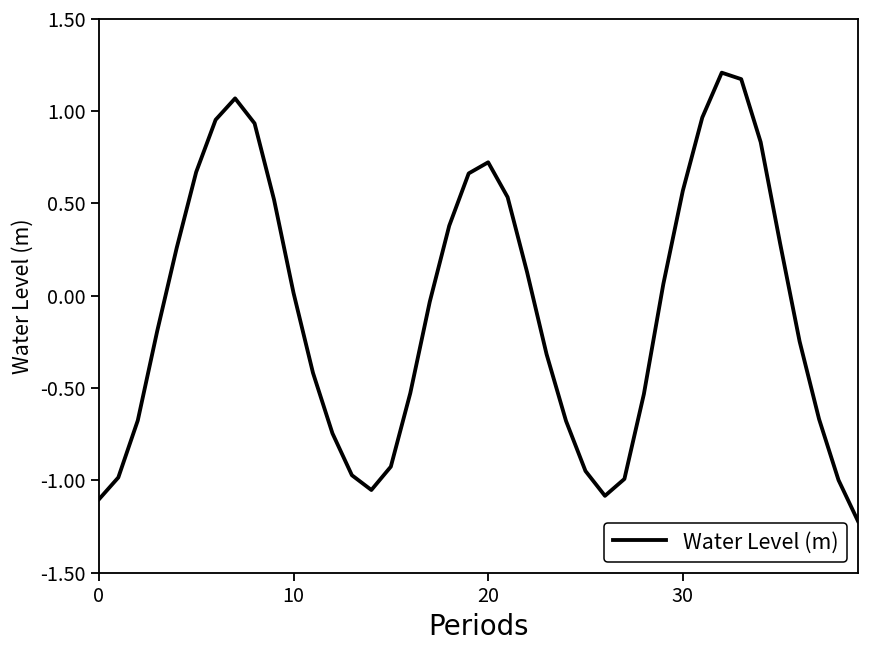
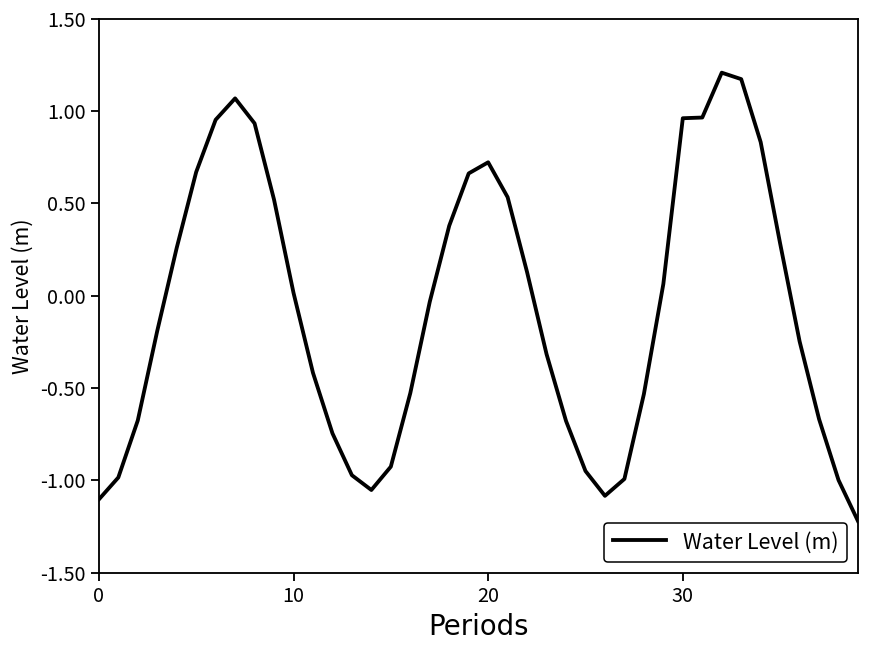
  {
    "0": -1.10,
    "10": 0.02,
    "20": 0.72,
-   "30": 0.57
+   "30": 0.96
  }
